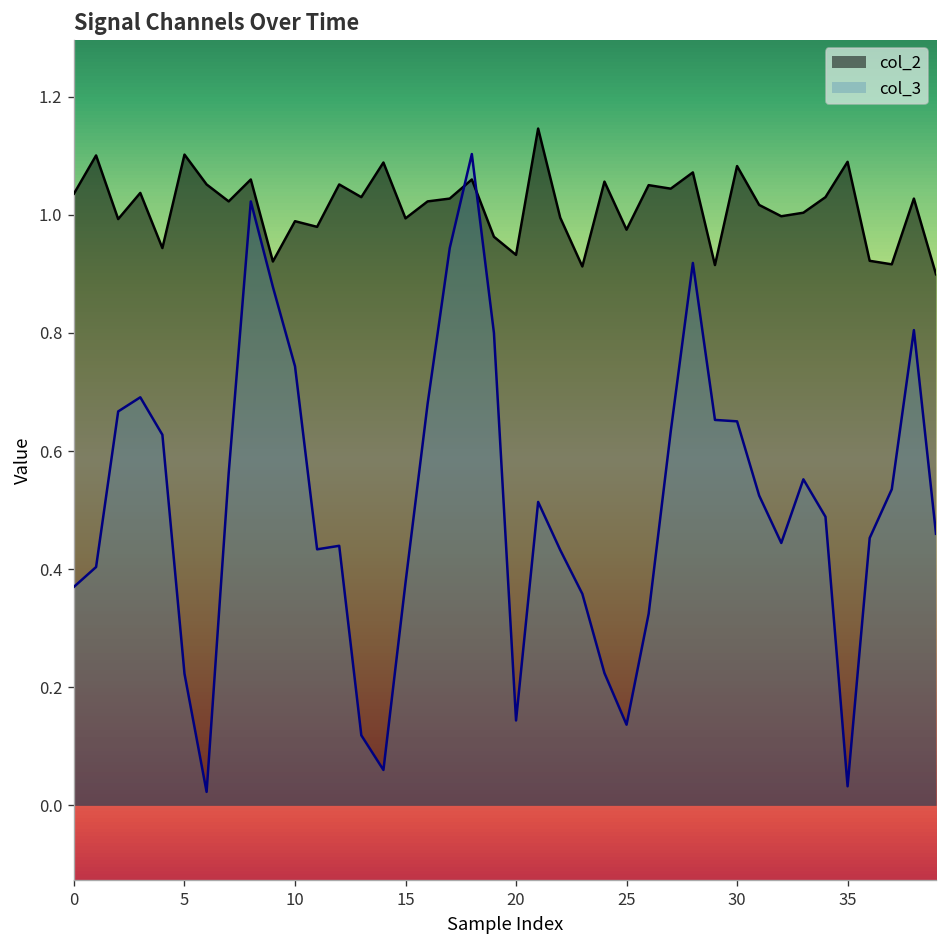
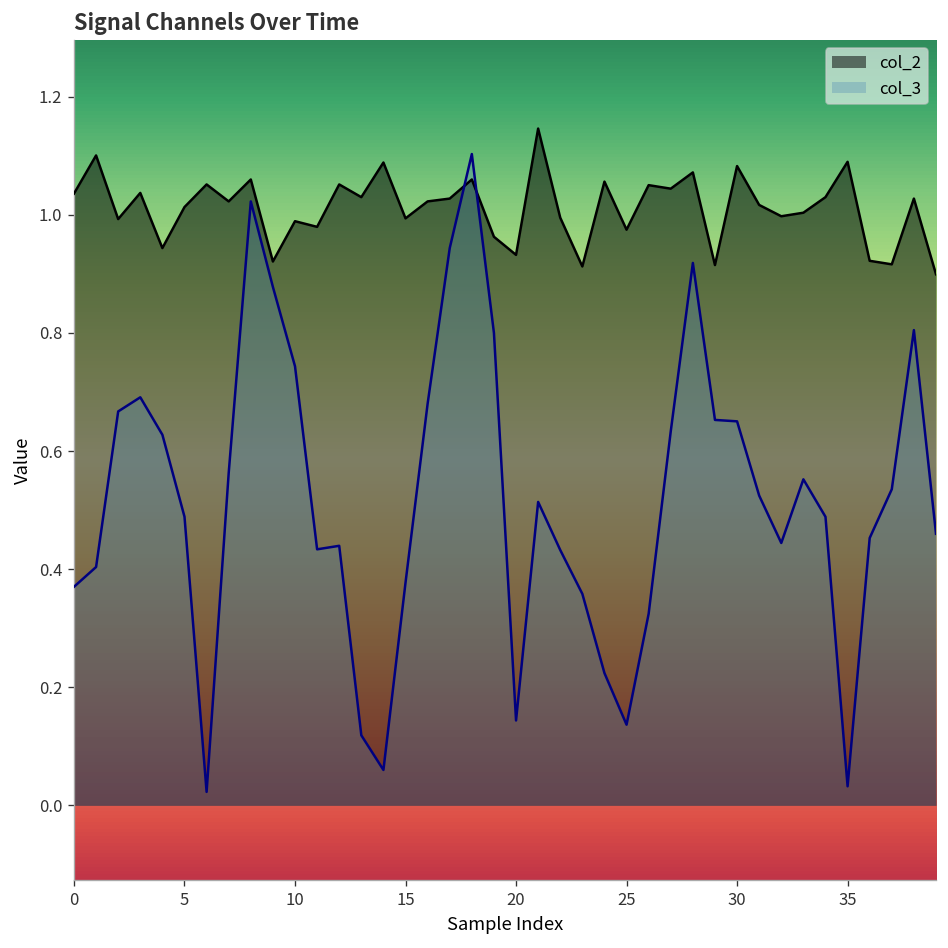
  {
    "col_2": {
      "0": 1.04,
-     "5": 1.10,
+     "5": 1.01,
      "10": 0.99,
      "15": 0.99,
      "20": 0.93,
      "25": 0.97,
      "30": 1.08,
      "35": 1.09
    },
    "col_3": {
      "0": 0.37,
-     "5": 0.22,
+     "5": 0.49,
      "10": 0.74,
      "15": 0.38,
      "20": 0.14,
      "25": 0.14,
      "30": 0.65,
      "35": 0.03
    }
  }
